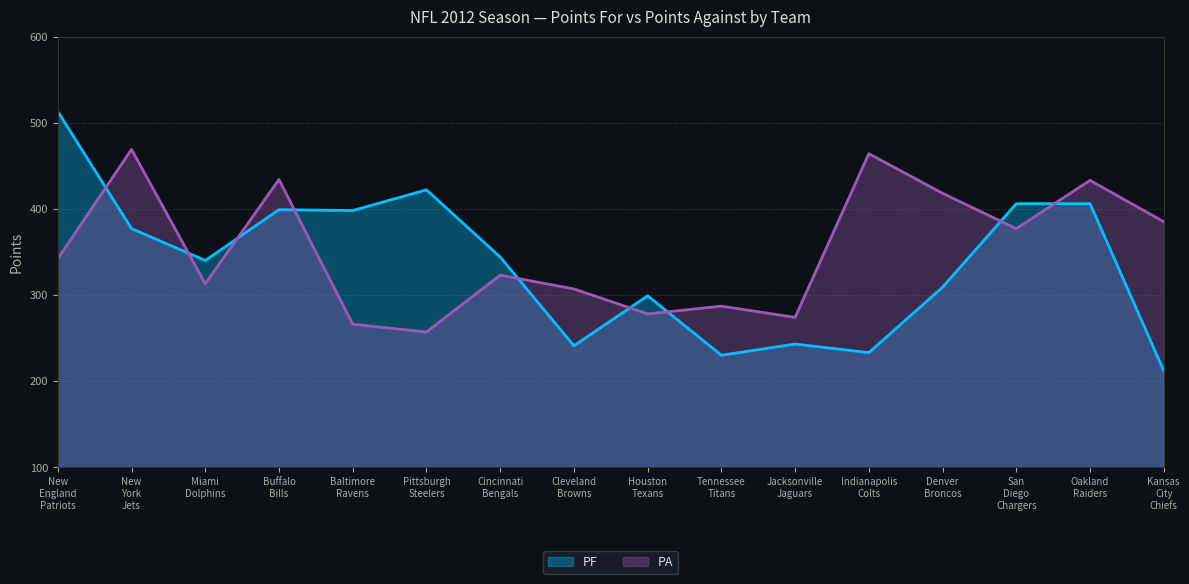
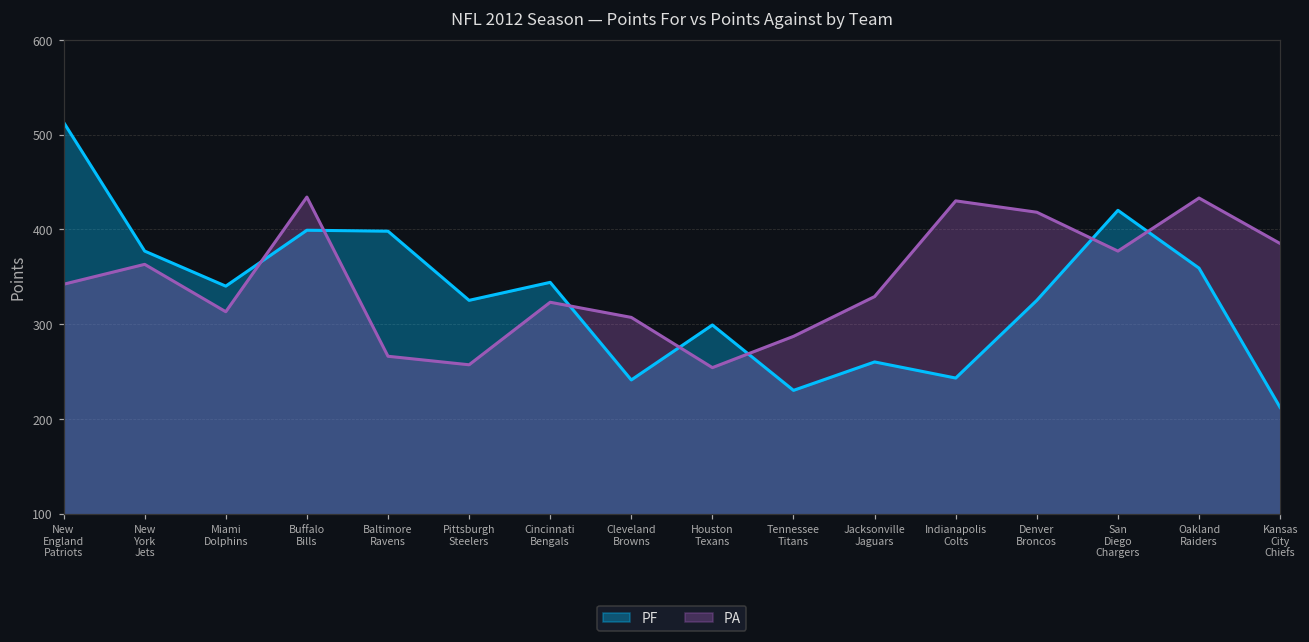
  {
    "PF": {
      "New England Patriots": 510,
      "New York Jets": 380,
      "Miami Dolphins": 340,
      "Buffalo Bills": 400,
      "Baltimore Ravens": 400,
-     "Pittsburgh Steelers": 420,
+     "Pittsburgh Steelers": 330,
      "Cincinnati Bengals": 340,
      "Cleveland Browns": 240,
      "Houston Texans": 300,
      "Tennessee Titans": 230,
-     "Jacksonville Jaguars": 240,
-     "Indianapolis Colts": 230,
-     "Denver Broncos": 310,
-     "San Diego Chargers": 410,
-     "Oakland Raiders": 410,
+     "Jacksonville Jaguars": 260,
+     "Indianapolis Colts": 240,
+     "Denver Broncos": 330,
+     "San Diego Chargers": 420,
+     "Oakland Raiders": 360,
      "Kansas City Chiefs": 210
    },
    "PA": {
      "New England Patriots": 340,
-     "New York Jets": 470,
+     "New York Jets": 360,
      "Miami Dolphins": 310,
      "Buffalo Bills": 430,
      "Baltimore Ravens": 270,
      "Pittsburgh Steelers": 260,
      "Cincinnati Bengals": 320,
      "Cleveland Browns": 310,
-     "Houston Texans": 280,
+     "Houston Texans": 250,
      "Tennessee Titans": 290,
-     "Jacksonville Jaguars": 270,
-     "Indianapolis Colts": 460,
+     "Jacksonville Jaguars": 330,
+     "Indianapolis Colts": 430,
      "Denver Broncos": 420,
      "San Diego Chargers": 380,
      "Oakland Raiders": 430,
      "Kansas City Chiefs": 390
    }
  }
